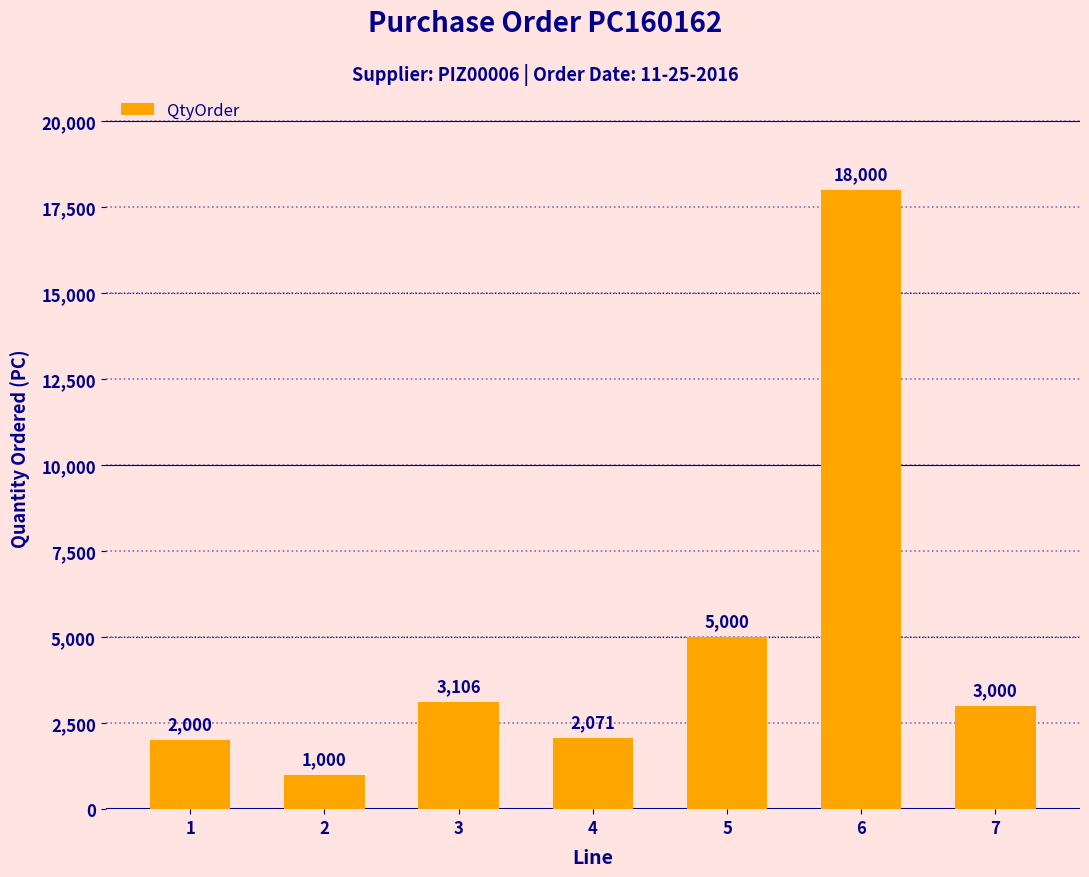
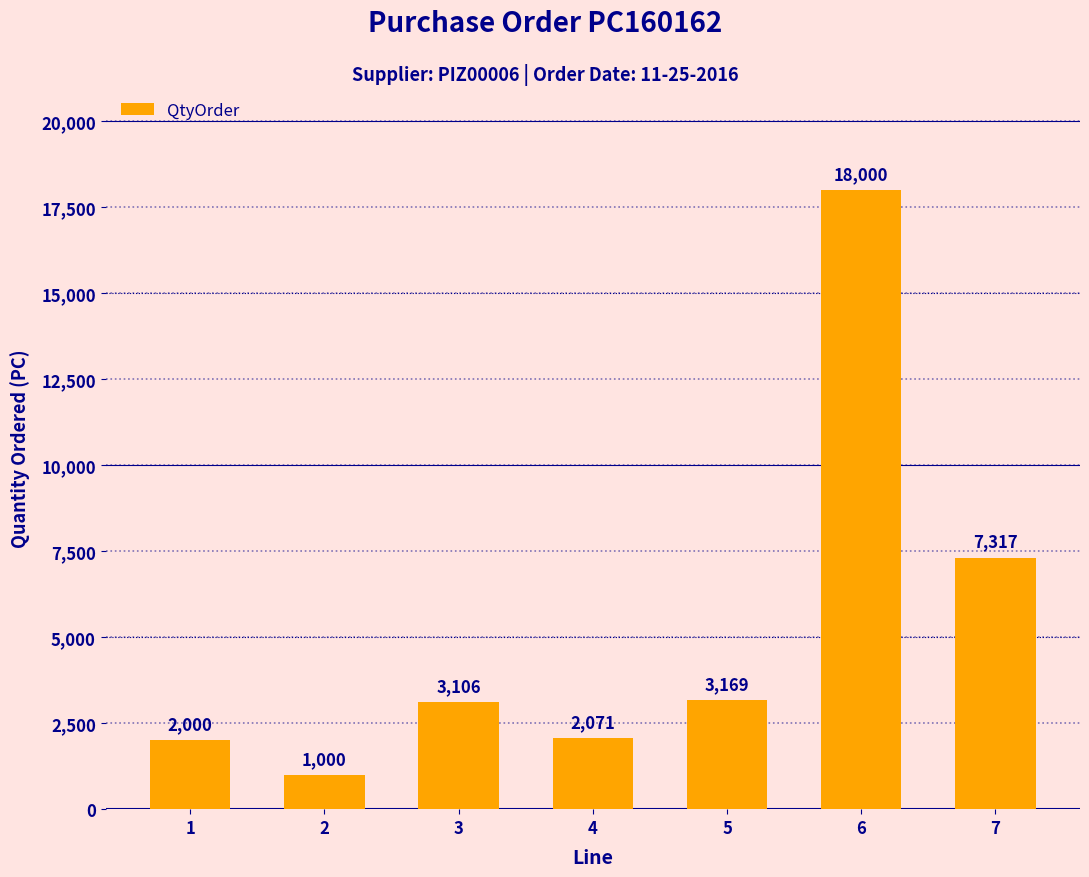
  {
    "1": "2,000",
    "2": "1,000",
    "3": "3,106",
    "4": "2,071",
-   "5": "5,000",
+   "5": "3,169",
    "6": "18,000",
-   "7": "3,000"
+   "7": "7,317"
  }
